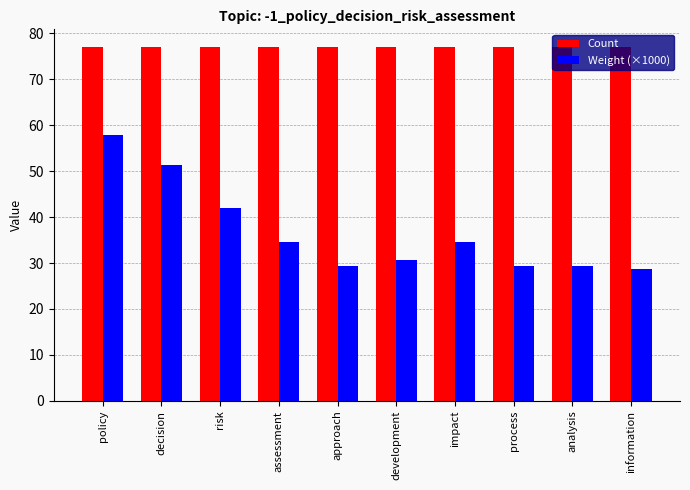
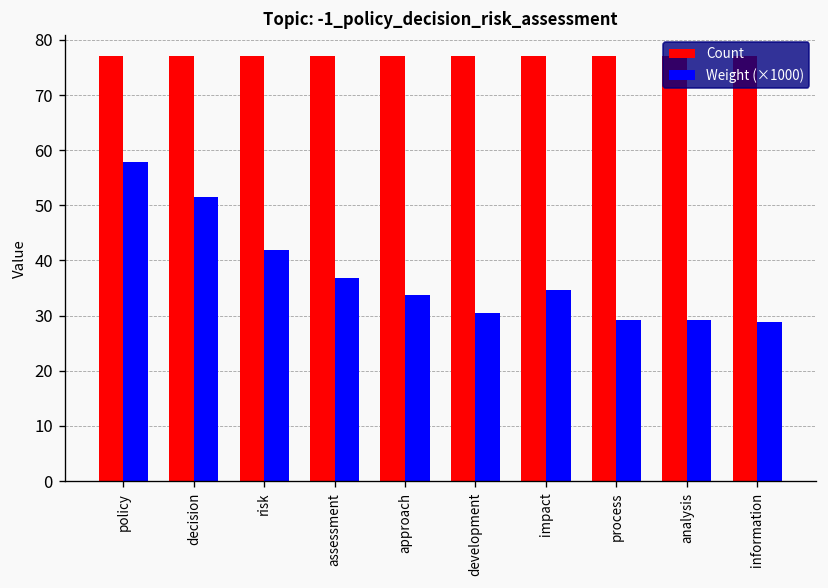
  {
    "Count": {
      "policy": 77,
      "decision": 77,
      "risk": 77,
      "assessment": 77,
      "approach": 77,
      "development": 77,
      "impact": 77,
      "process": 77
    },
    "Weight (×1000)": {
      "policy": 58,
      "decision": 51,
      "risk": 42,
-     "assessment": 35,
-     "approach": 29,
+     "assessment": 37,
+     "approach": 34,
      "development": 31,
      "impact": 35,
      "process": 29,
      "analysis": 29,
      "information": 29
    }
  }
